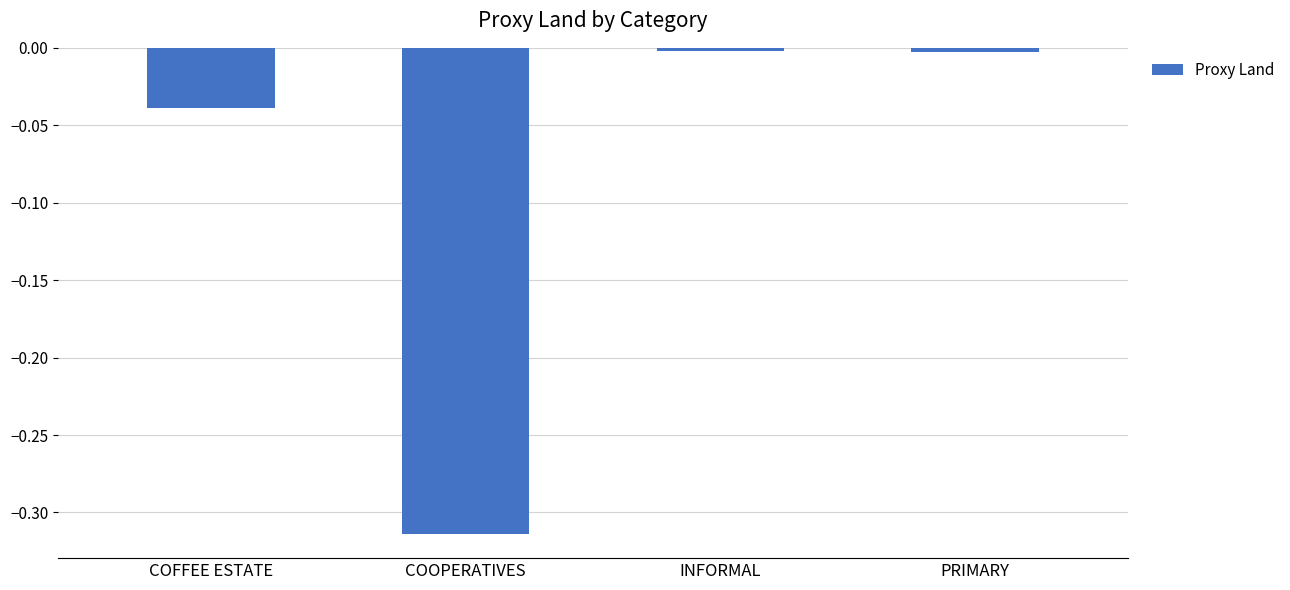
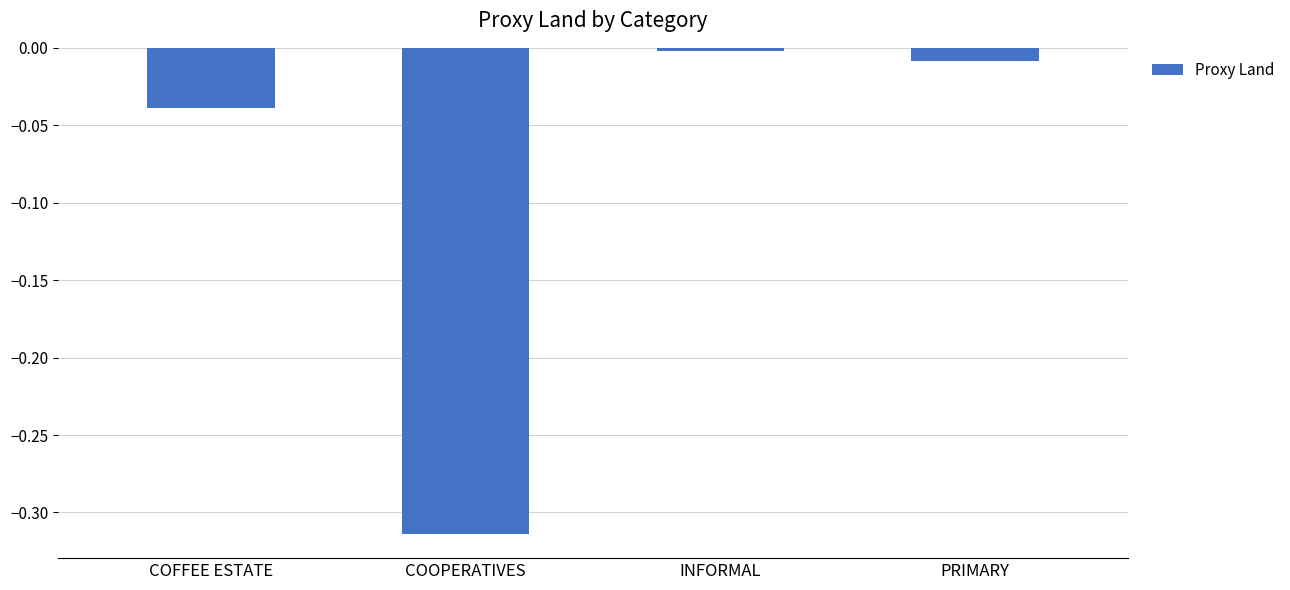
  {
    "COFFEE ESTATE": -0.039,
    "COOPERATIVES": -0.314,
    "INFORMAL": -0.002,
-   "PRIMARY": -0.003
+   "PRIMARY": -0.009
  }
